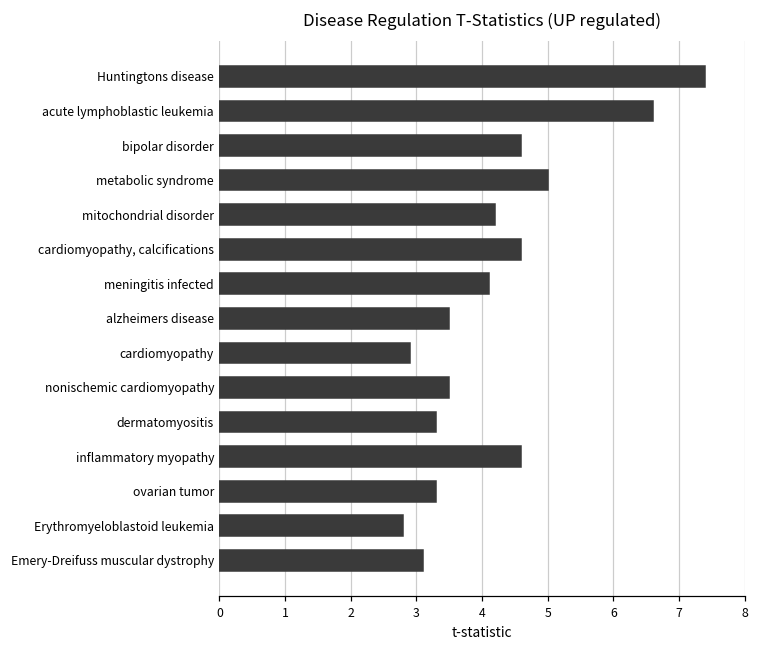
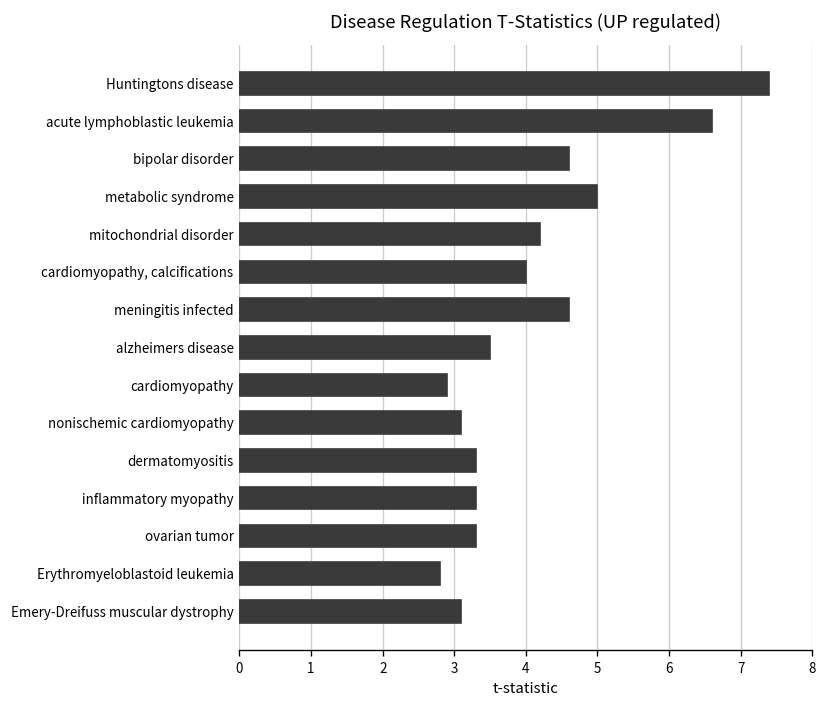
  {
    "Huntingtons disease": 7.4,
    "acute lymphoblastic leukemia": 6.6,
    "bipolar disorder": 4.6,
    "metabolic syndrome": 5.0,
    "mitochondrial disorder": 4.2,
-   "cardiomyopathy, calcifications": 4.6,
-   "meningitis infected": 4.1,
+   "cardiomyopathy, calcifications": 4.0,
+   "meningitis infected": 4.6,
    "alzheimers disease": 3.5,
    "cardiomyopathy": 2.9,
-   "nonischemic cardiomyopathy": 3.5,
+   "nonischemic cardiomyopathy": 3.1,
    "dermatomyositis": 3.3,
-   "inflammatory myopathy": 4.6,
+   "inflammatory myopathy": 3.3,
    "ovarian tumor": 3.3,
    "Erythromyeloblastoid leukemia": 2.8,
    "Emery-Dreifuss muscular dystrophy": 3.1
  }
